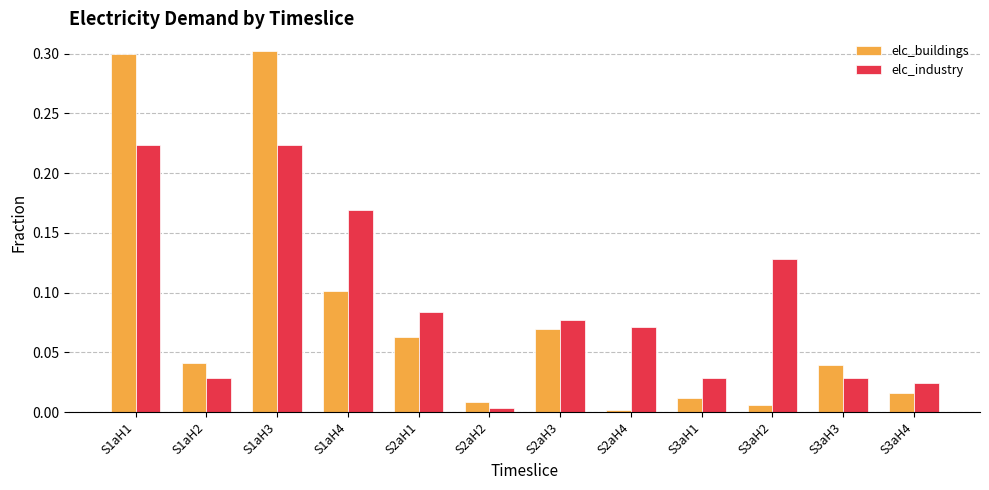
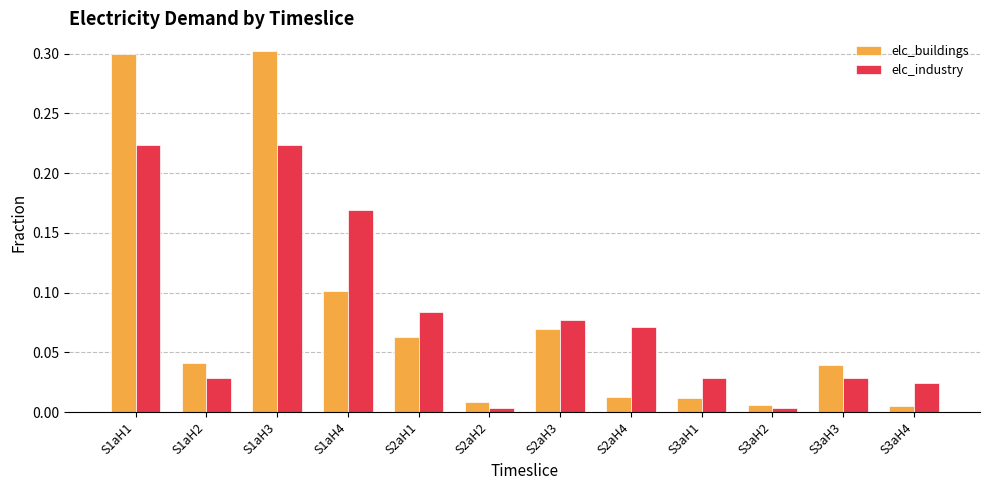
  {
    "elc_buildings": {
      "S1aH1": 0.299,
      "S1aH2": 0.041,
      "S1aH3": 0.302,
      "S1aH4": 0.101,
      "S2aH1": 0.062,
      "S2aH2": 0.009,
      "S2aH3": 0.070,
-     "S2aH4": 0.002,
+     "S2aH4": 0.012,
      "S3aH1": 0.012,
      "S3aH2": 0.006,
      "S3aH3": 0.039,
-     "S3aH4": 0.016
+     "S3aH4": 0.005
    },
    "elc_industry": {
      "S1aH1": 0.224,
      "S1aH2": 0.028,
      "S1aH3": 0.224,
      "S1aH4": 0.169,
      "S2aH1": 0.083,
      "S2aH2": 0.003,
      "S2aH3": 0.077,
      "S2aH4": 0.071,
      "S3aH1": 0.029,
-     "S3aH2": 0.128,
+     "S3aH2": 0.004,
      "S3aH3": 0.029,
      "S3aH4": 0.024
    }
  }
